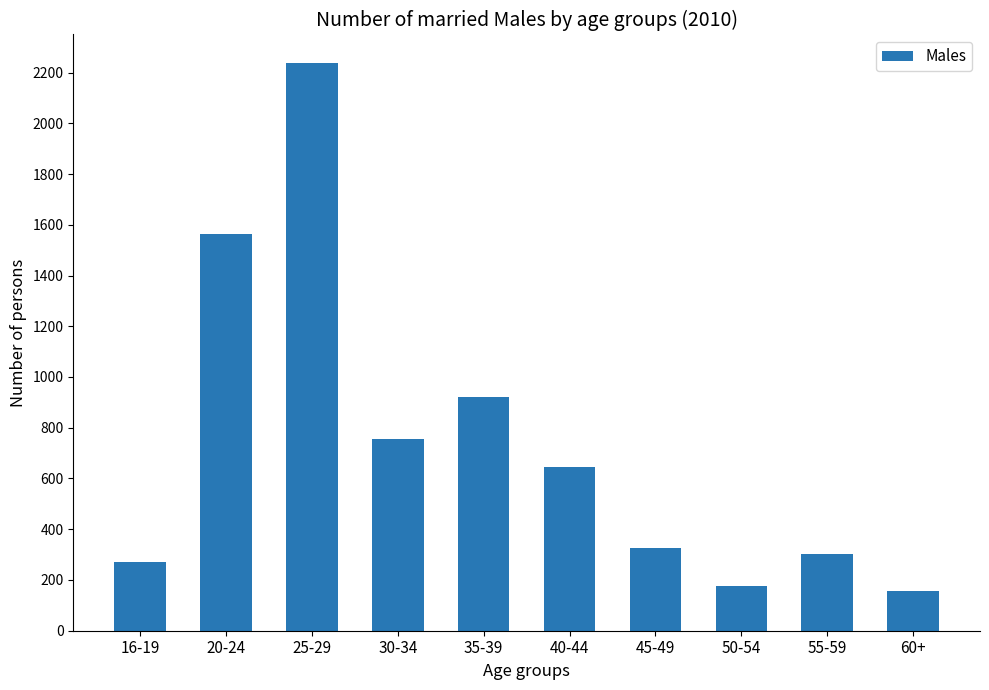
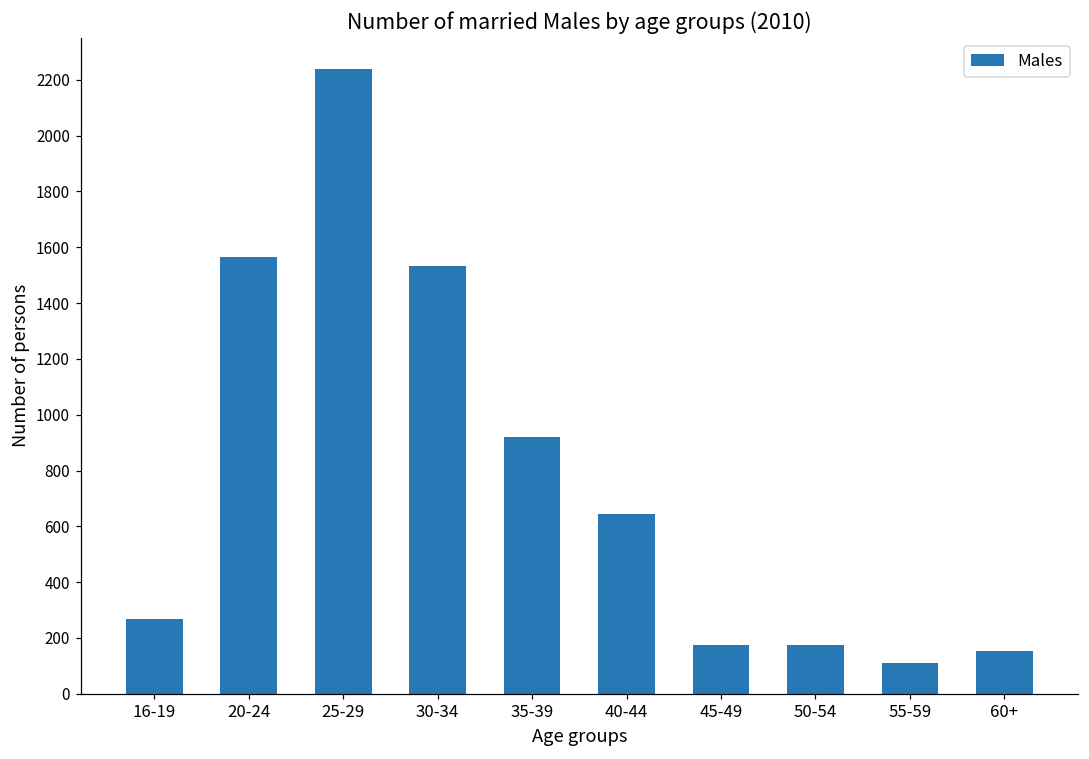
  {
    "16-19": 270,
    "20-24": 1570,
    "25-29": 2240,
-   "30-34": 760,
+   "30-34": 1530,
    "35-39": 920,
    "40-44": 650,
-   "45-49": 330,
+   "45-49": 170,
    "50-54": 180,
-   "55-59": 300,
+   "55-59": 110,
    "60+": 160
  }
